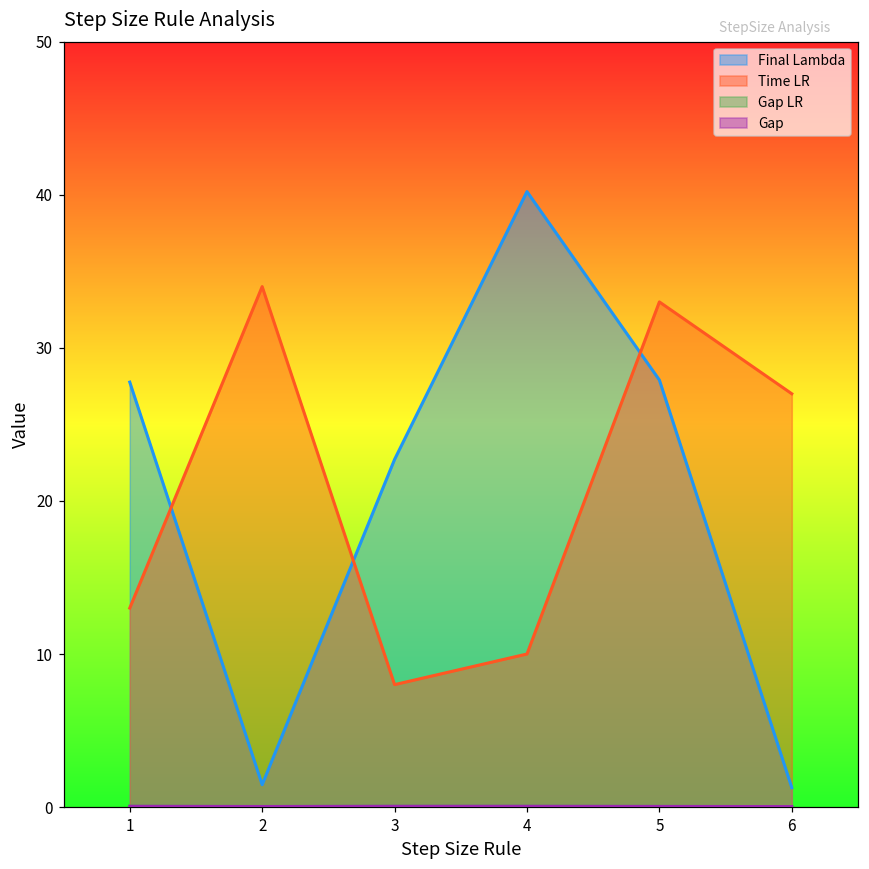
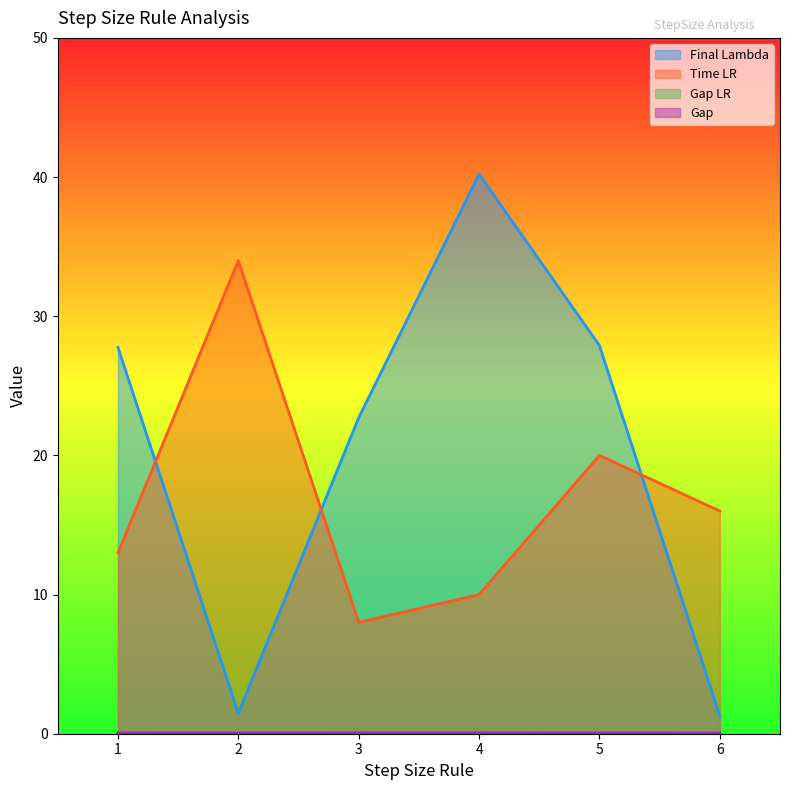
  {
    "Final Lambda": {
      "1": 27.8,
      "2": 1.5,
      "3": 22.7,
      "4": 40.2,
      "5": 28,
      "6": 1.3
    },
    "Time LR": {
      "1": 13,
      "2": 34,
      "3": 8,
      "4": 10,
-     "5": 33,
-     "6": 27
+     "5": 20,
+     "6": 16
    },
    "Gap": {
      "1": 0,
      "2": 0,
      "3": 0,
      "4": 0,
      "5": 0,
      "6": 0
    }
  }
